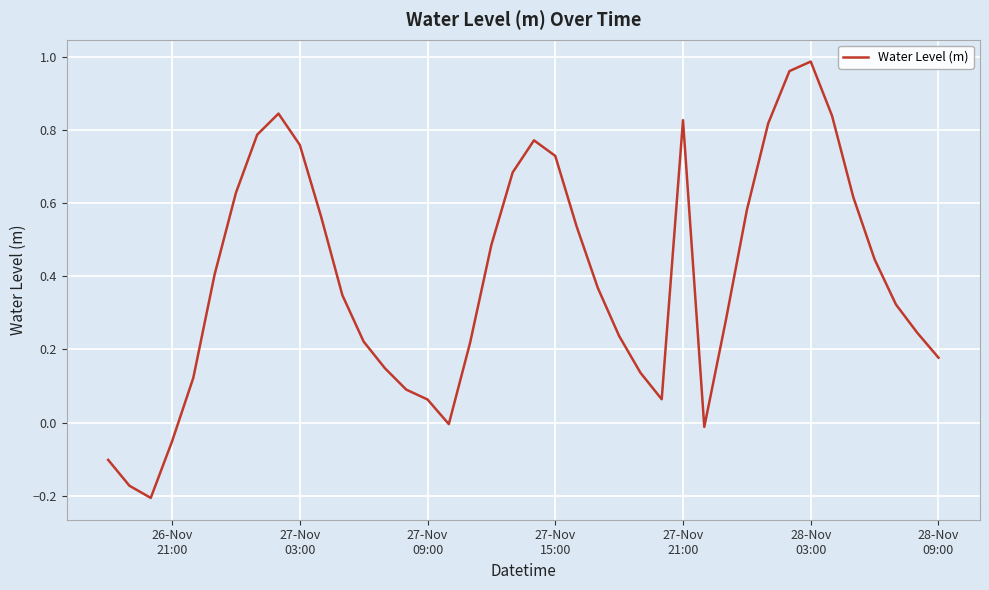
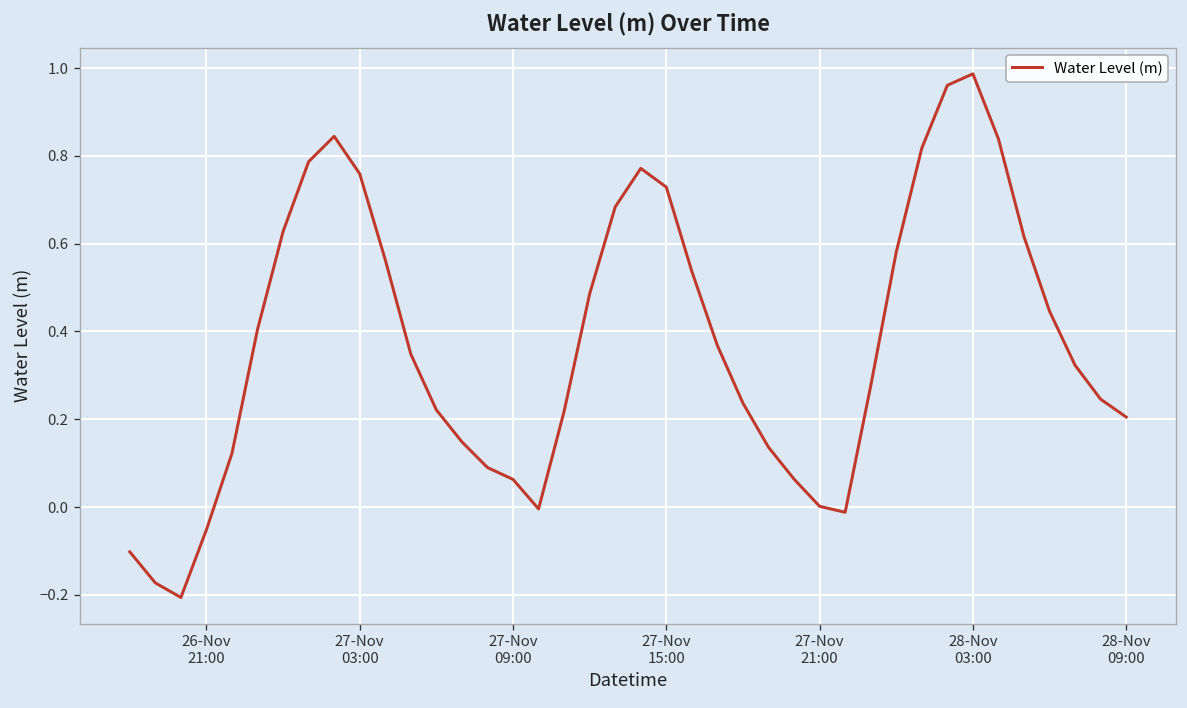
  {
    "26-Nov 21:00": -0.05,
    "27-Nov 03:00": 0.76,
    "27-Nov 09:00": 0.06,
    "27-Nov 15:00": 0.73,
-   "27-Nov 21:00": 0.83,
+   "27-Nov 21:00": 0.00,
    "28-Nov 03:00": 0.99,
-   "28-Nov 09:00": 0.18
+   "28-Nov 09:00": 0.21
  }
